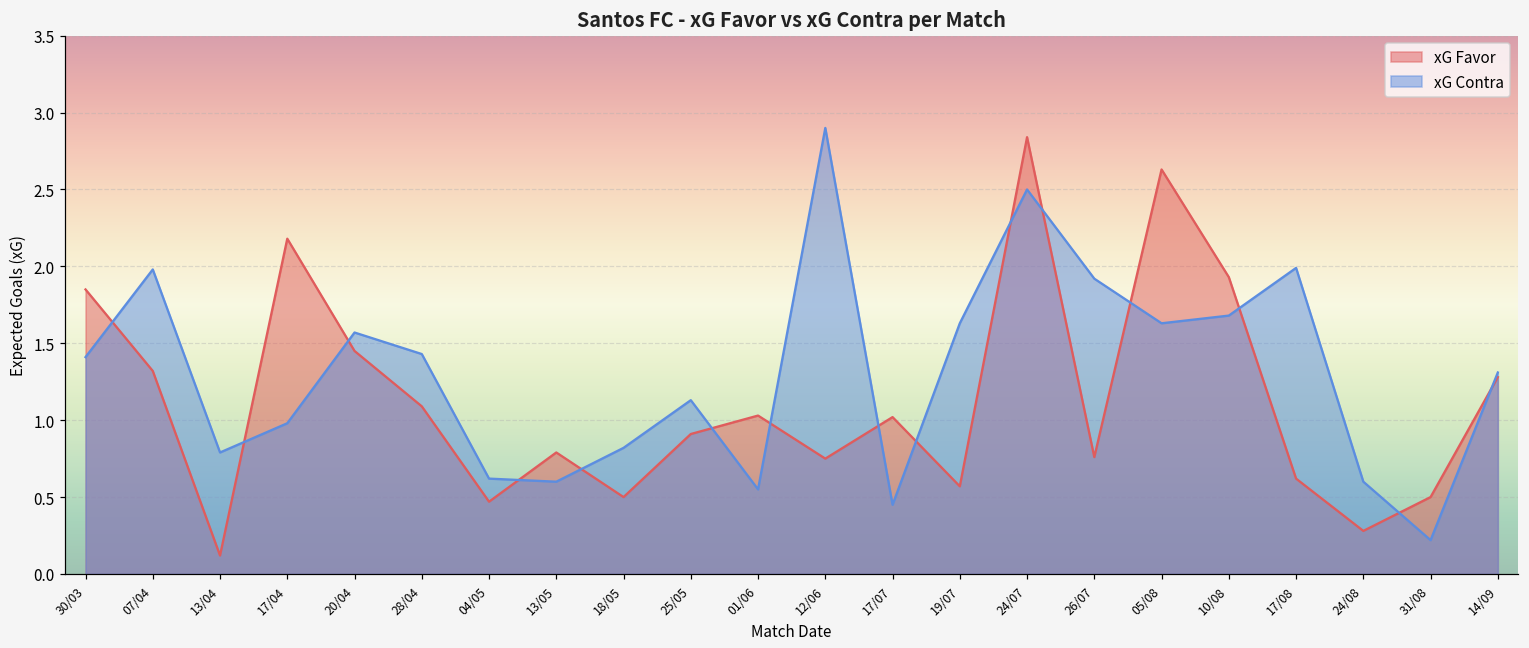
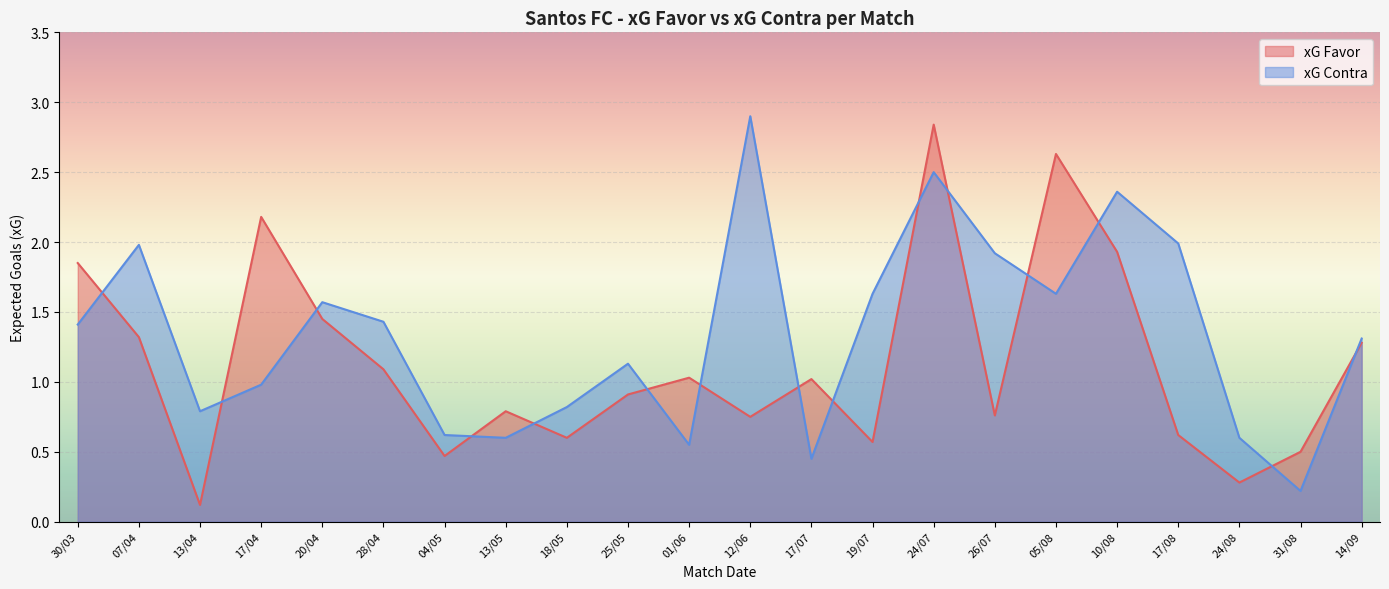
  {
    "xG Favor": {
      "30/03": 1.85,
      "07/04": 1.32,
      "13/04": 0.12,
      "17/04": 2.18,
      "20/04": 1.45,
      "28/04": 1.1,
      "04/05": 0.47,
      "13/05": 0.8,
-     "18/05": 0.5,
+     "18/05": 0.6,
      "25/05": 0.9,
      "01/06": 1.03,
      "12/06": 0.75,
      "17/07": 1.02,
      "19/07": 0.57,
      "24/07": 2.84,
      "26/07": 0.76,
      "05/08": 2.63,
      "10/08": 1.93,
      "17/08": 0.62,
      "24/08": 0.28,
      "31/08": 0.5,
      "14/09": 1.28
    },
    "xG Contra": {
      "30/03": 1.41,
      "07/04": 1.98,
      "13/04": 0.79,
      "17/04": 0.98,
      "20/04": 1.57,
      "28/04": 1.43,
      "04/05": 0.62,
      "13/05": 0.60,
      "18/05": 0.82,
      "25/05": 1.13,
      "01/06": 0.55,
      "12/06": 2.90,
      "17/07": 0.45,
      "19/07": 1.63,
      "24/07": 2.50,
      "26/07": 1.92,
      "05/08": 1.63,
-     "10/08": 1.68,
+     "10/08": 2.36,
      "17/08": 1.99,
      "24/08": 0.60,
      "31/08": 0.22,
      "14/09": 1.31
    }
  }
